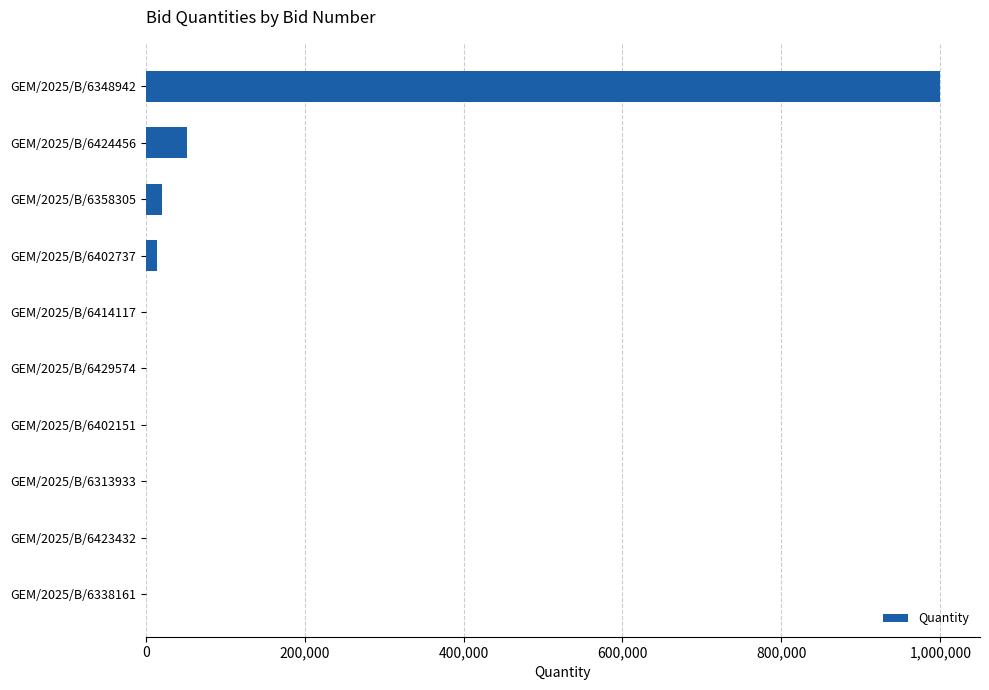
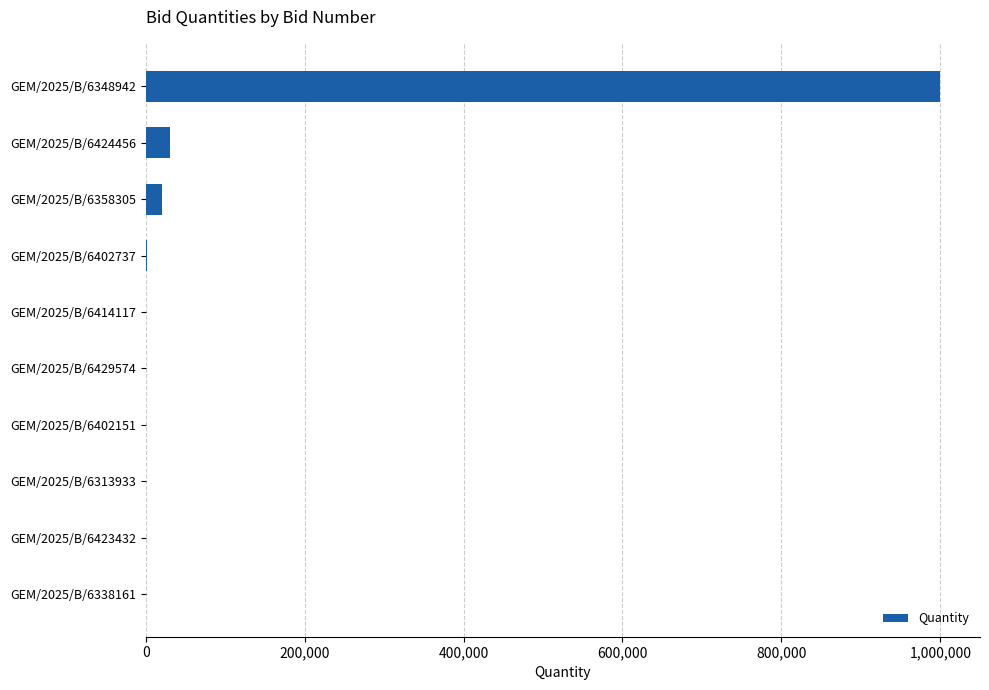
  {
    "GEM/2025/B/6348942": "1,000,000",
-   "GEM/2025/B/6424456": "50,000",
+   "GEM/2025/B/6424456": "30,000",
    "GEM/2025/B/6358305": "20,000",
-   "GEM/2025/B/6402737": "10,000"
+   "GEM/2025/B/6402737": "0"
  }
